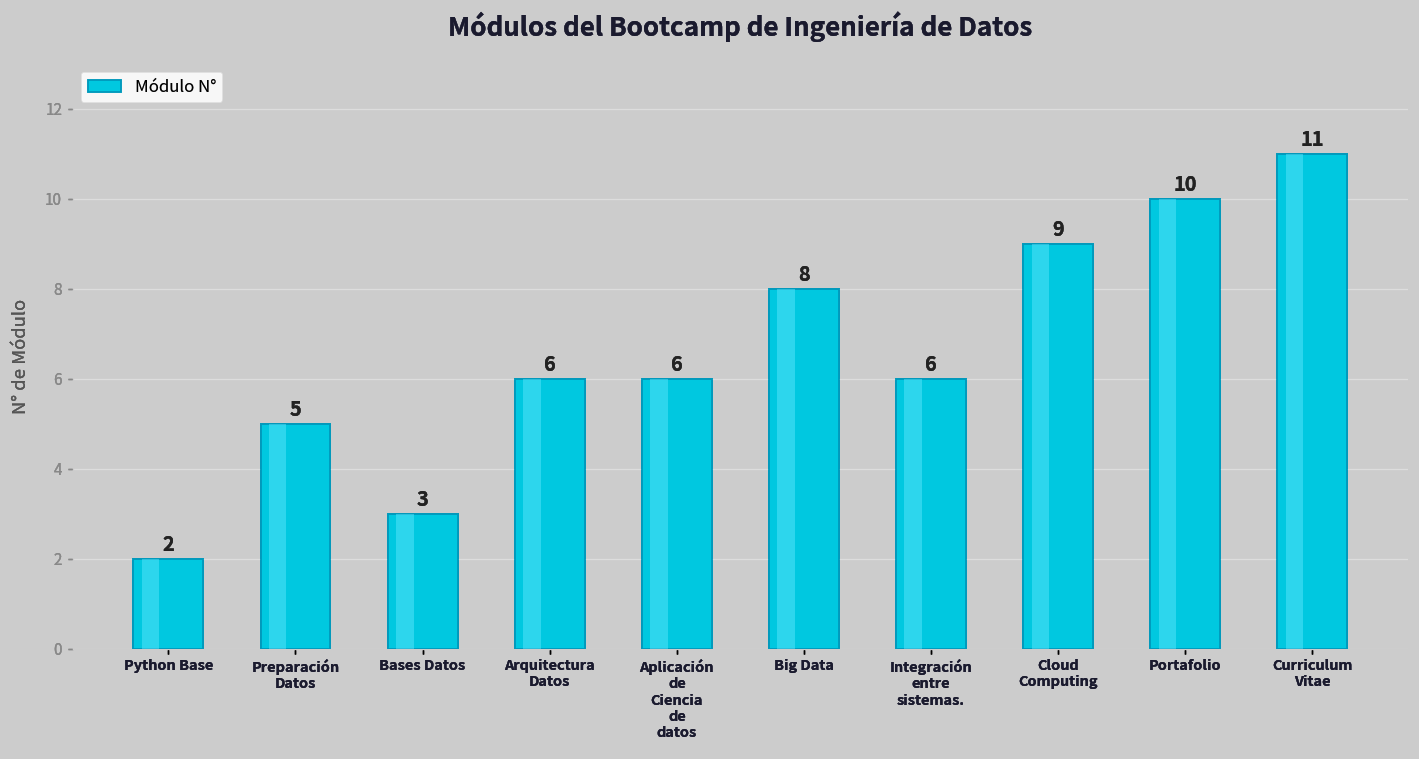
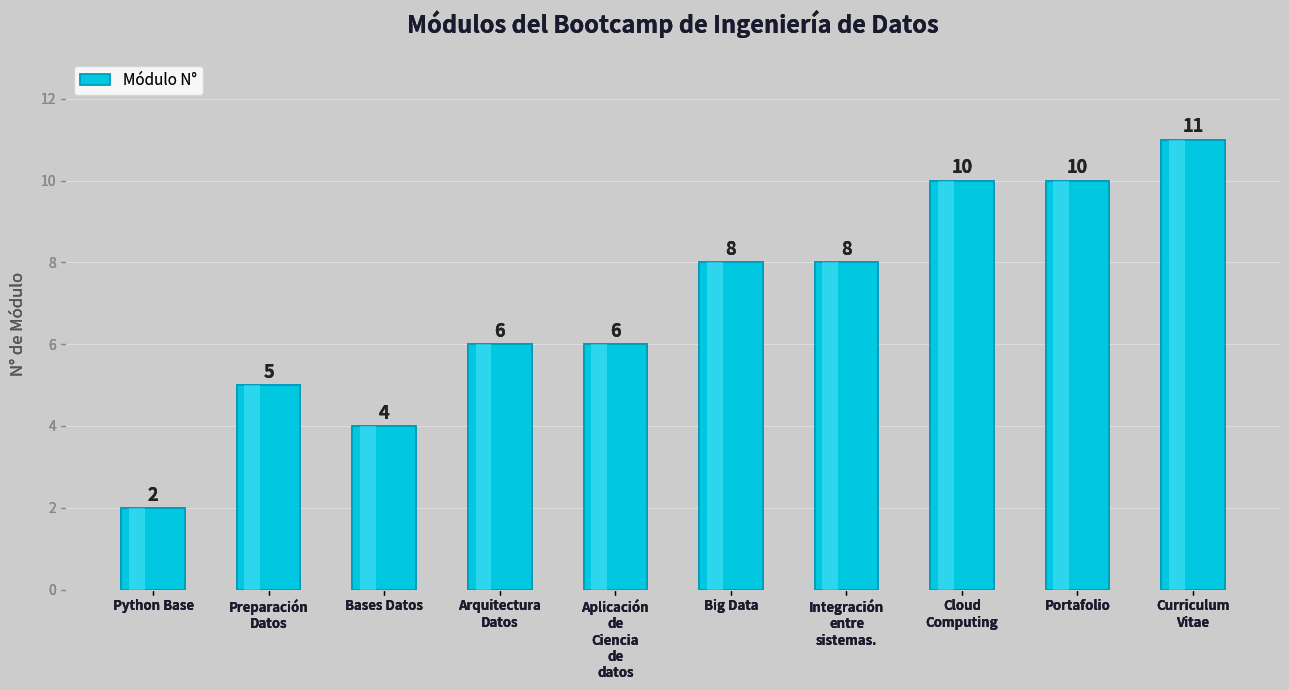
  {
    "Python Base": 2,
    "Preparación Datos": 5,
-   "Bases Datos": 3,
+   "Bases Datos": 4,
    "Arquitectura Datos": 6,
    "Aplicación de Ciencia de datos": 6,
    "Big Data": 8,
-   "Integración entre sistemas.": 6,
-   "Cloud Computing": 9,
+   "Integración entre sistemas.": 8,
+   "Cloud Computing": 10,
    "Portafolio": 10,
    "Curriculum Vitae": 11
  }
